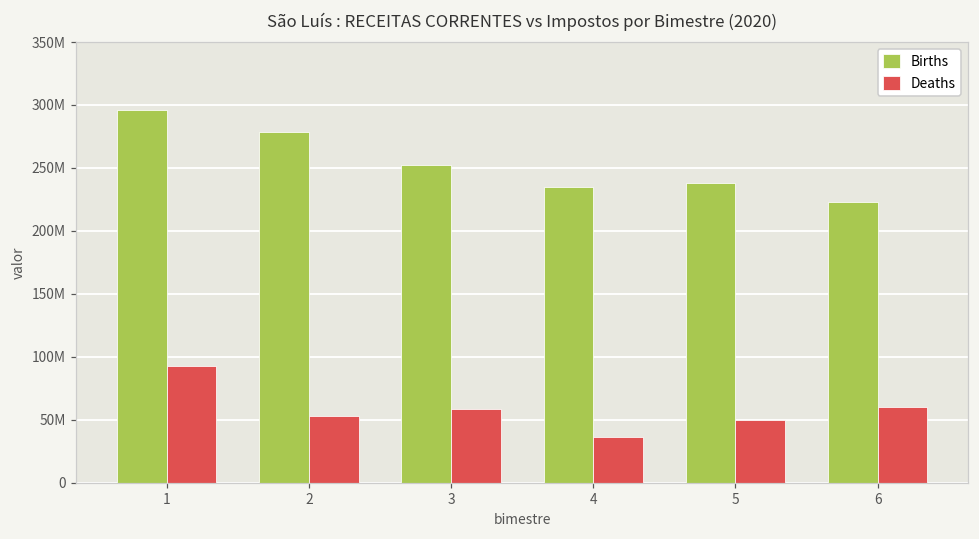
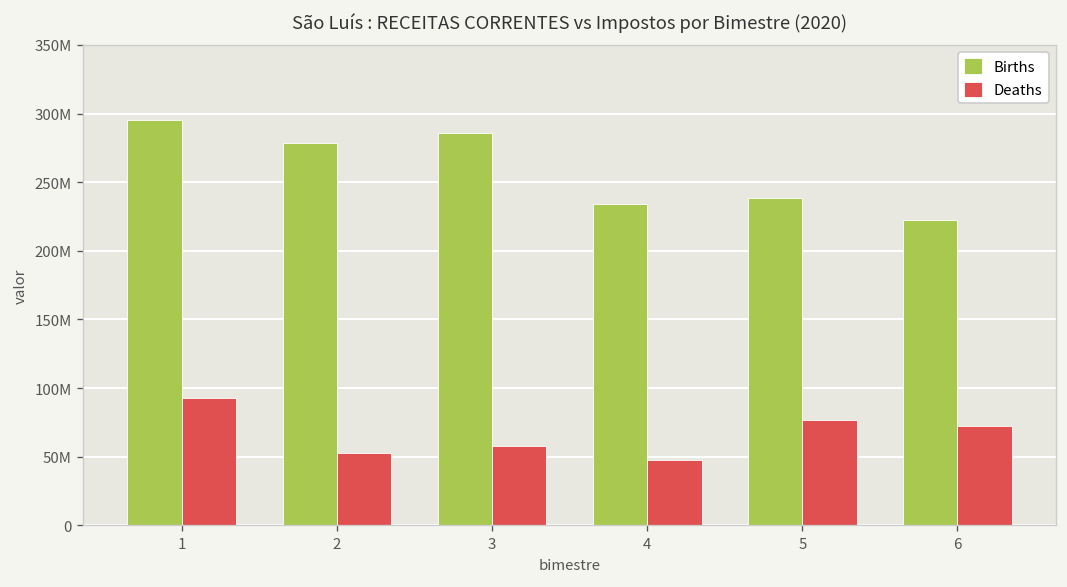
  {
    "Births": {
      "1": 296000000,
      "2": 279000000,
-     "3": 252000000,
+     "3": 285000000,
      "4": 234000000,
      "5": 238000000,
      "6": 223000000
    },
    "Deaths": {
      "1": 93000000,
      "2": 53000000,
      "3": 58000000,
-     "4": 36000000,
-     "5": 50000000,
-     "6": 60000000
+     "4": 48000000,
+     "5": 77000000,
+     "6": 73000000
    }
  }
